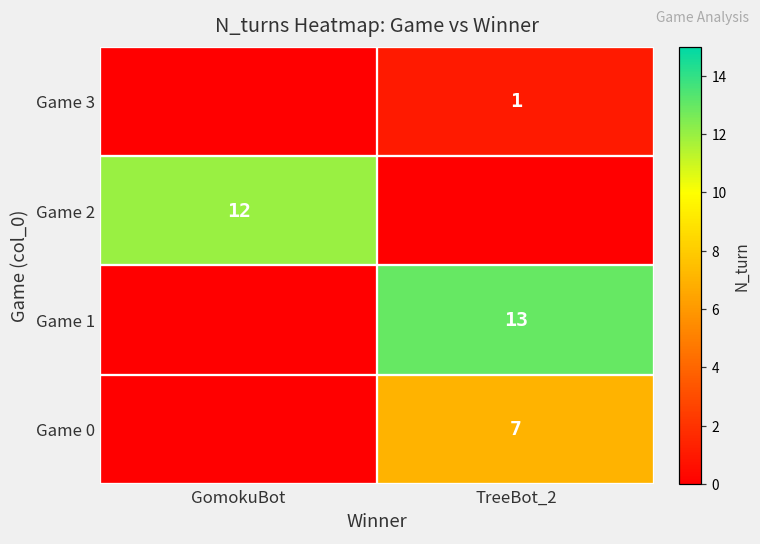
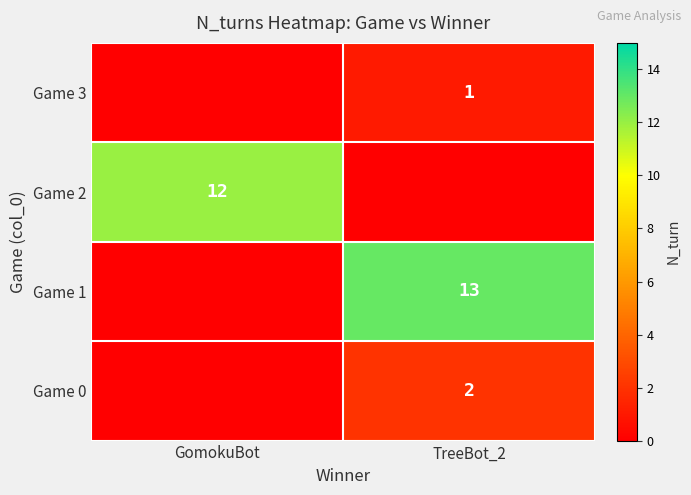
  {
    "Game 3": {
      "TreeBot_2": 1
    },
    "Game 2": {
      "GomokuBot": 12
    },
    "Game 1": {
      "TreeBot_2": 13
    },
    "Game 0": {
-     "TreeBot_2": 7
+     "TreeBot_2": 2
    }
  }
